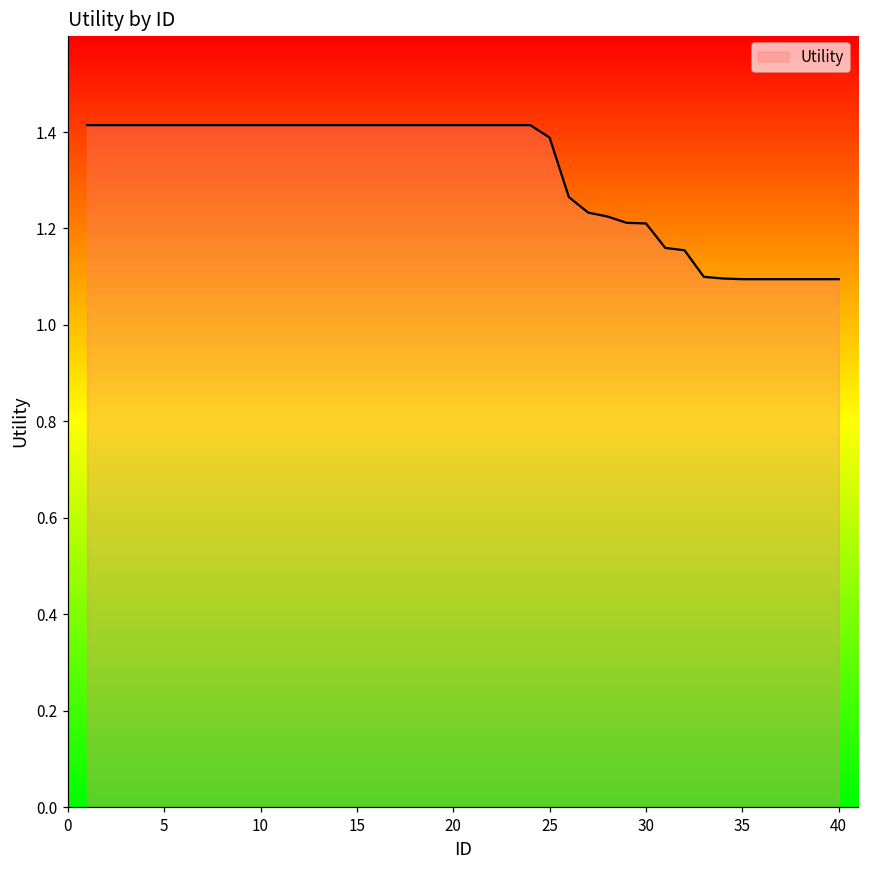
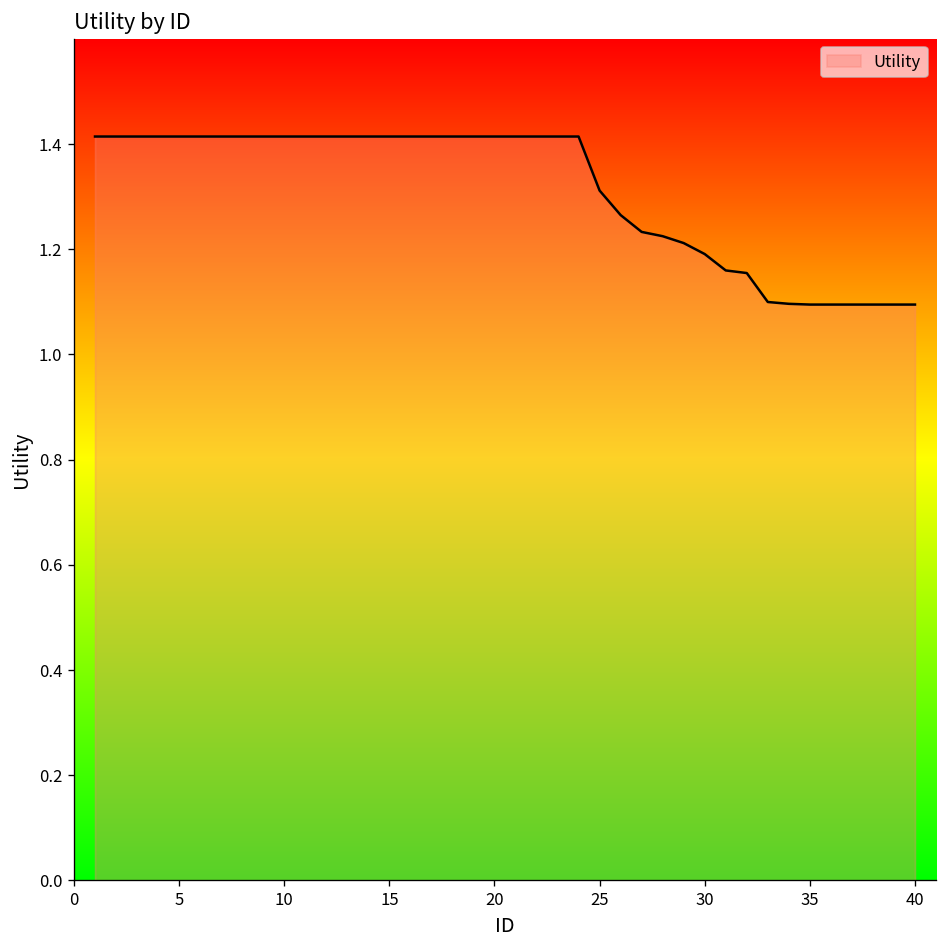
  {
    "5": 1.41,
    "10": 1.41,
    "15": 1.41,
    "20": 1.41,
-   "25": 1.39,
-   "30": 1.21,
+   "25": 1.31,
+   "30": 1.19,
    "35": 1.09,
    "40": 1.09
  }
